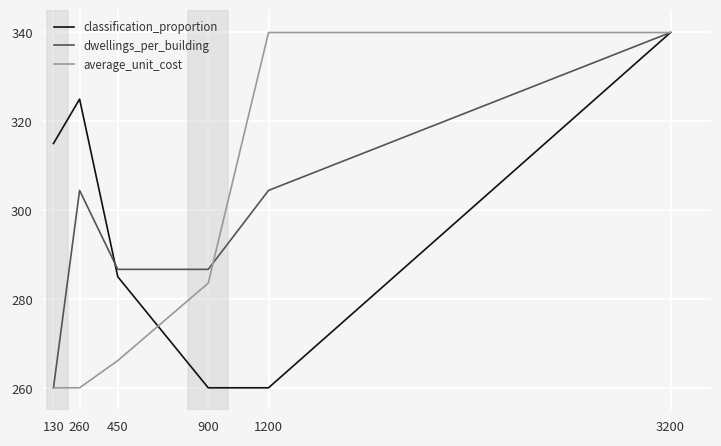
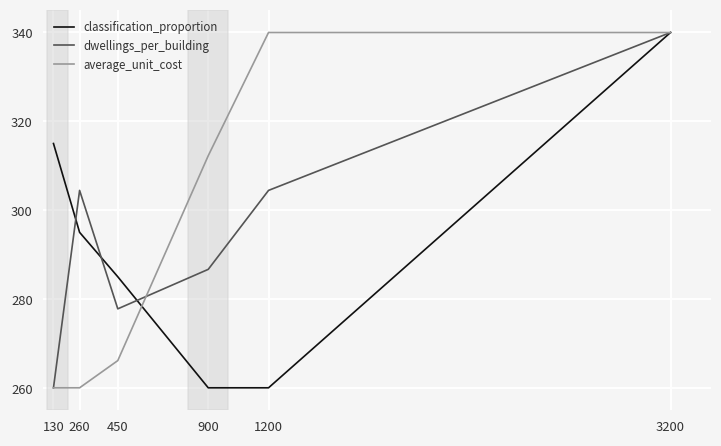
  {
    "classification_proportion": {
      "130": 315,
-     "260": 325,
+     "260": 295,
      "450": 285,
      "900": 260,
      "1200": 260
    },
    "dwellings_per_building": {
      "260": 304,
-     "450": 287,
+     "450": 278,
      "900": 287,
      "1200": 304
    },
    "average_unit_cost": {
      "260": 260,
      "450": 266,
-     "900": 284,
+     "900": 312,
      "1200": 340
    }
  }
